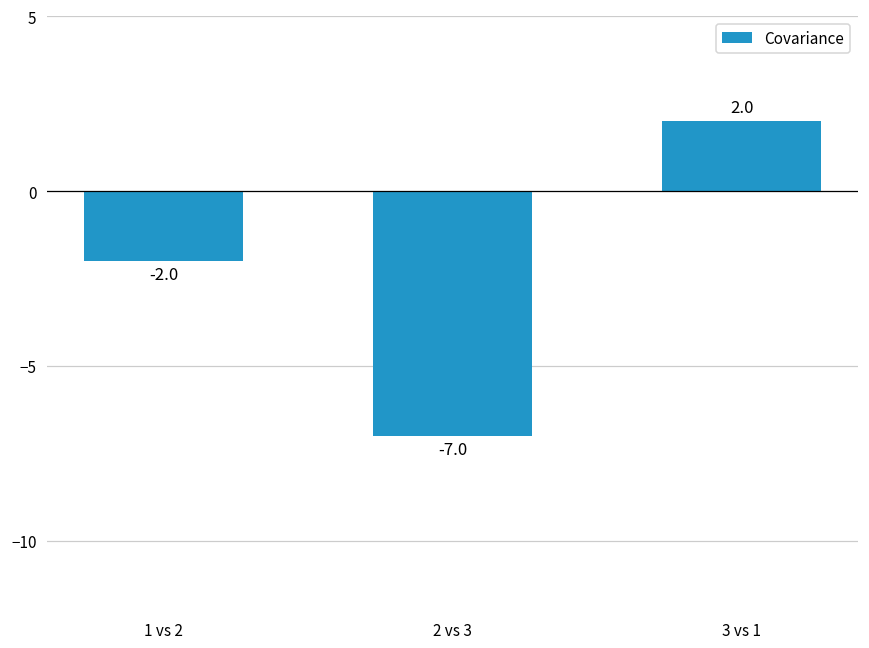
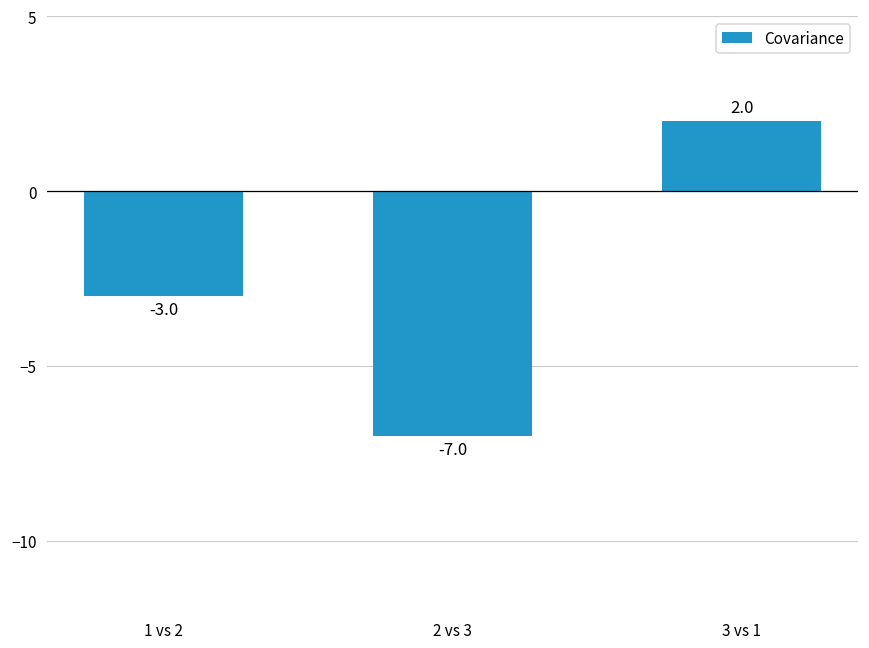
  {
-   "1 vs 2": -2.0,
+   "1 vs 2": -3.0,
    "2 vs 3": -7.0,
    "3 vs 1": 2.0
  }
